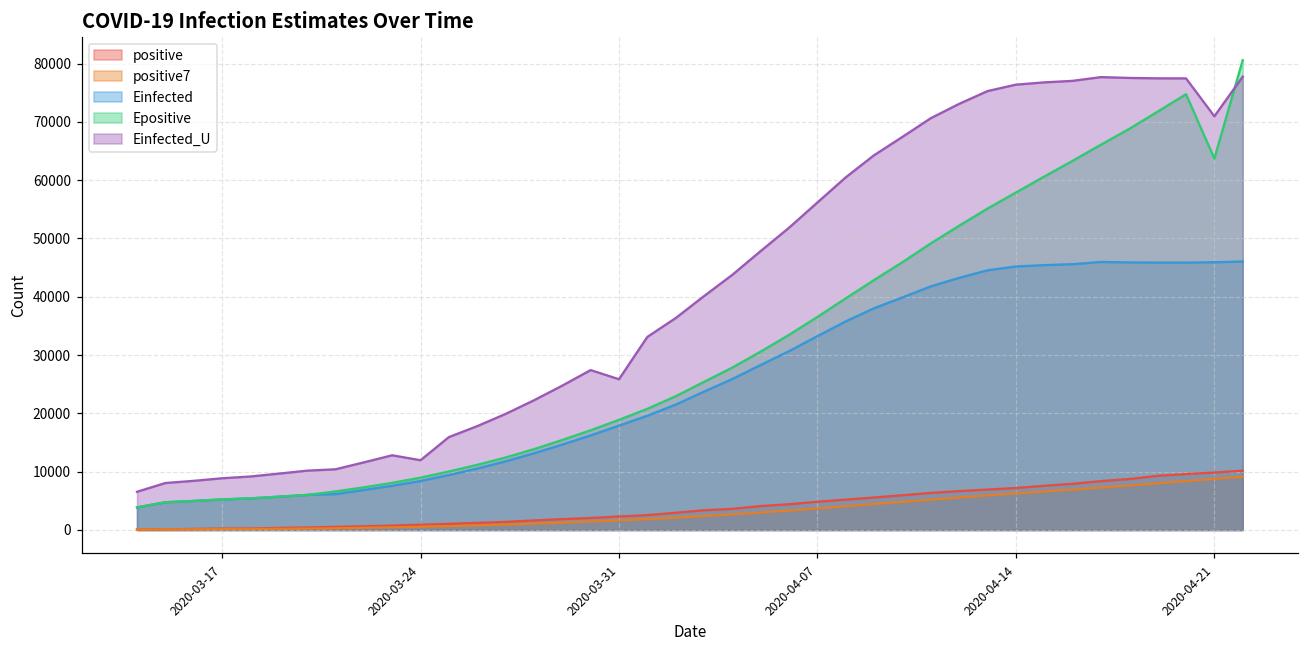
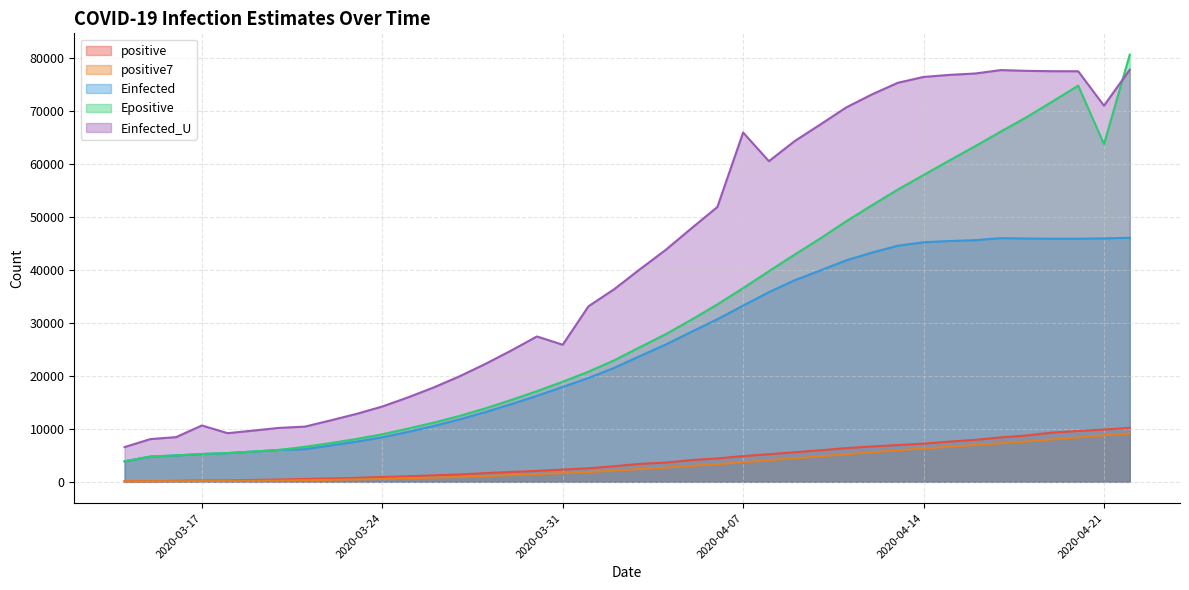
  {
    "Einfected": {
      "2020-03-24": 8000,
      "2020-03-31": 18000,
      "2020-04-07": 33000,
      "2020-04-14": 45000,
      "2020-04-21": 46000
    },
    "Epositive": {
      "2020-03-24": 9000,
      "2020-03-31": 19000,
      "2020-04-07": 37000,
      "2020-04-14": 58000,
      "2020-04-21": 64000
    },
    "Einfected_U": {
-     "2020-03-17": 9000,
-     "2020-03-24": 12000,
+     "2020-03-17": 11000,
+     "2020-03-24": 14000,
      "2020-03-31": 26000,
-     "2020-04-07": 56000,
+     "2020-04-07": 66000,
      "2020-04-14": 76000,
      "2020-04-21": 71000
    }
  }
